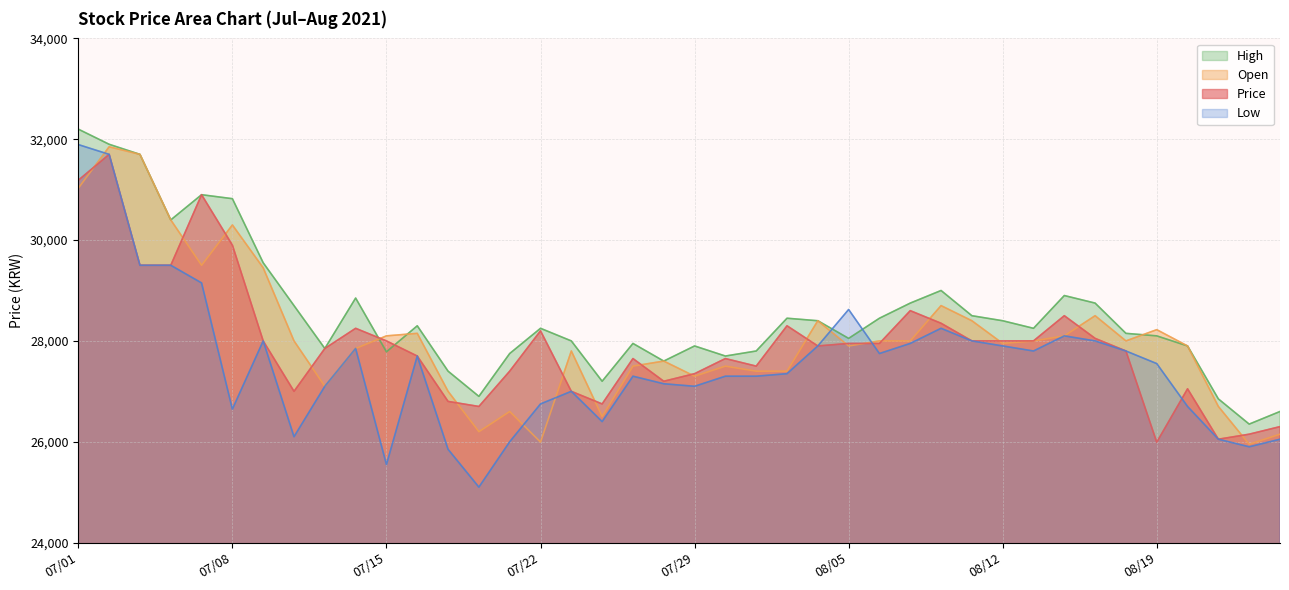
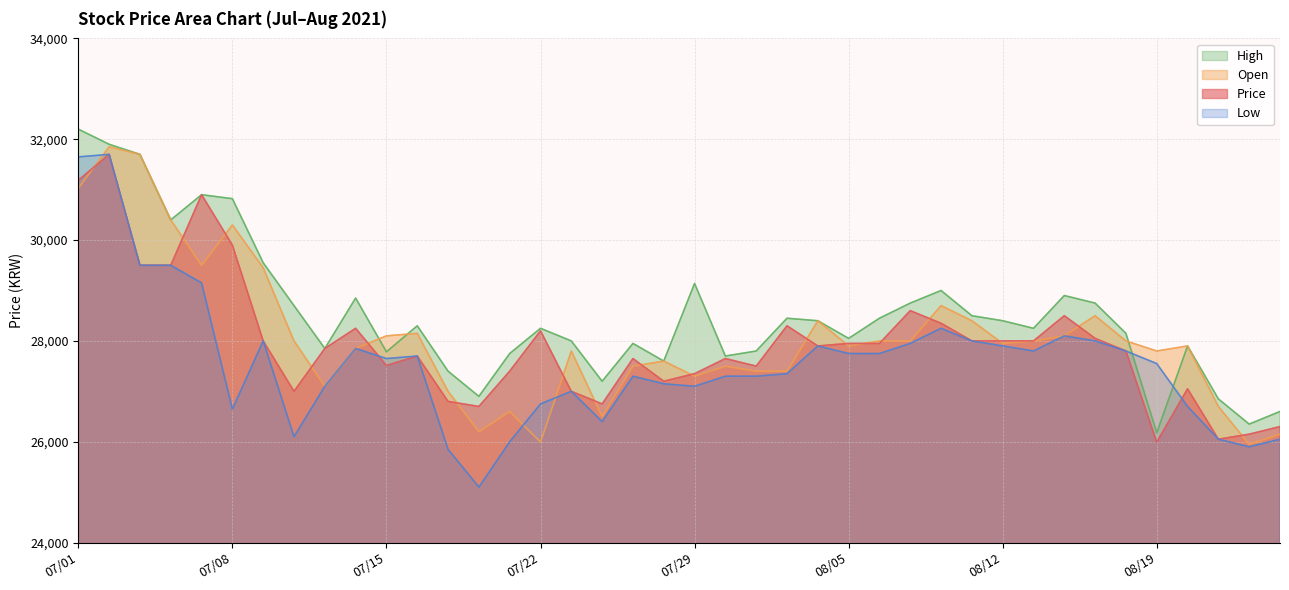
  {
    "High": {
      "07/01": "32,200",
      "07/08": "30,800",
      "07/15": "27,800",
-     "07/29": "27,900",
+     "07/29": "29,100",
      "08/05": "28,100",
      "08/12": "28,400",
-     "08/19": "28,100"
+     "08/19": "26,200"
    },
    "Open": {
      "07/01": "31,000",
      "07/08": "30,300",
      "07/15": "28,100",
      "07/22": "26,000",
      "08/05": "27,900",
-     "08/19": "28,200"
+     "08/19": "27,800"
    },
    "Price": {
      "07/01": "31,200",
      "07/08": "29,900",
-     "07/15": "28,000",
+     "07/15": "27,500",
      "08/05": "28,000",
      "08/19": "26,000"
    },
    "Low": {
-     "07/01": "31,900",
+     "07/01": "31,700",
      "07/08": "26,600",
-     "07/15": "25,500",
+     "07/15": "27,700",
      "07/22": "26,800",
      "07/29": "27,100",
-     "08/05": "28,600",
+     "08/05": "27,800",
      "08/12": "27,900",
      "08/19": "27,600"
    }
  }
